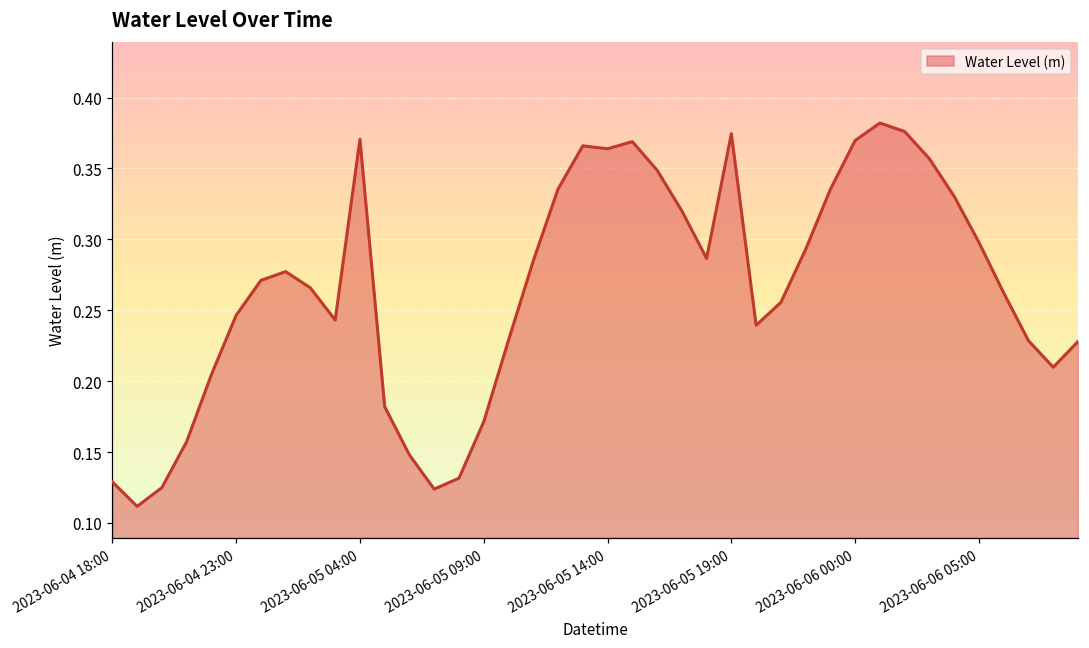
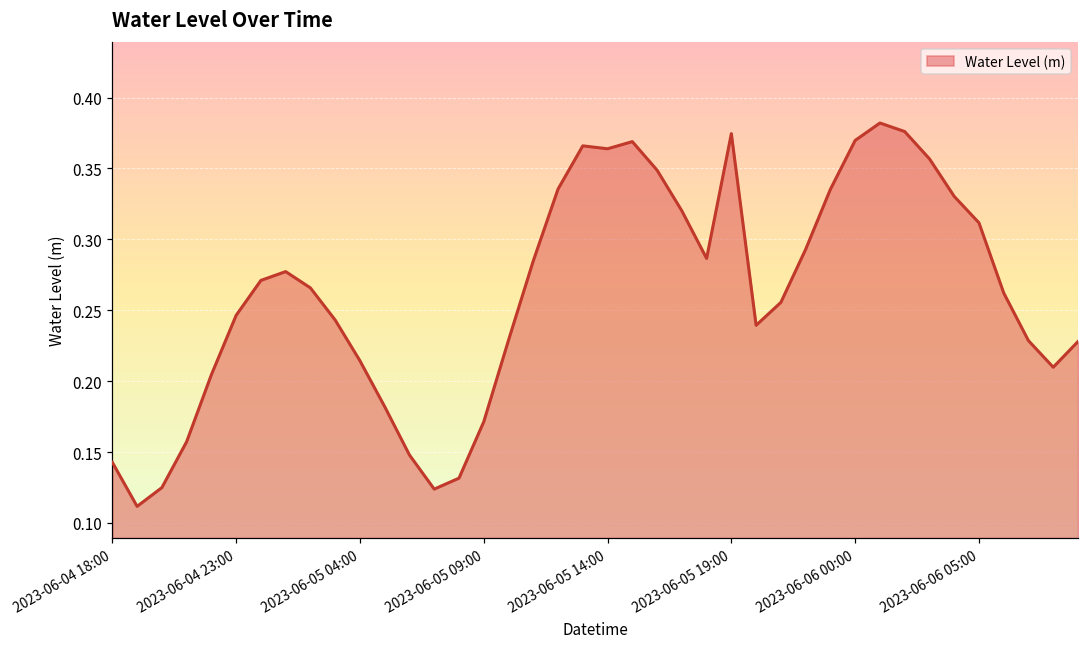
  {
-   "2023-06-04 18:00": 0.129,
+   "2023-06-04 18:00": 0.143,
    "2023-06-04 23:00": 0.246,
-   "2023-06-05 04:00": 0.371,
+   "2023-06-05 04:00": 0.214,
    "2023-06-05 09:00": 0.171,
    "2023-06-05 14:00": 0.364,
    "2023-06-05 19:00": 0.375,
    "2023-06-06 00:00": 0.370,
-   "2023-06-06 05:00": 0.298
+   "2023-06-06 05:00": 0.312
  }
